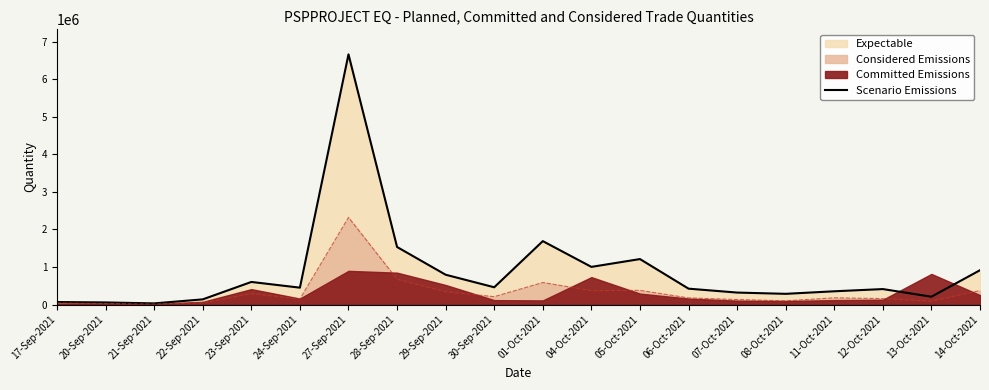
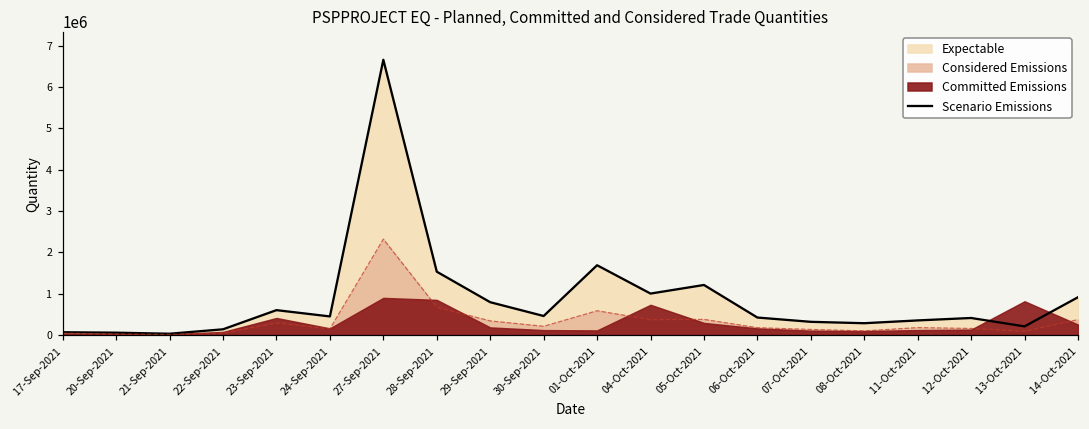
  {
    "Committed Emissions": {
      "23-Sep-2021": 400000,
      "27-Sep-2021": 900000,
      "28-Sep-2021": 900000,
-     "29-Sep-2021": 500000,
+     "29-Sep-2021": 200000,
      "30-Sep-2021": 100000,
      "01-Oct-2021": 100000,
      "04-Oct-2021": 700000,
      "05-Oct-2021": 300000,
      "13-Oct-2021": 800000,
      "14-Oct-2021": 300000
    }
  }
